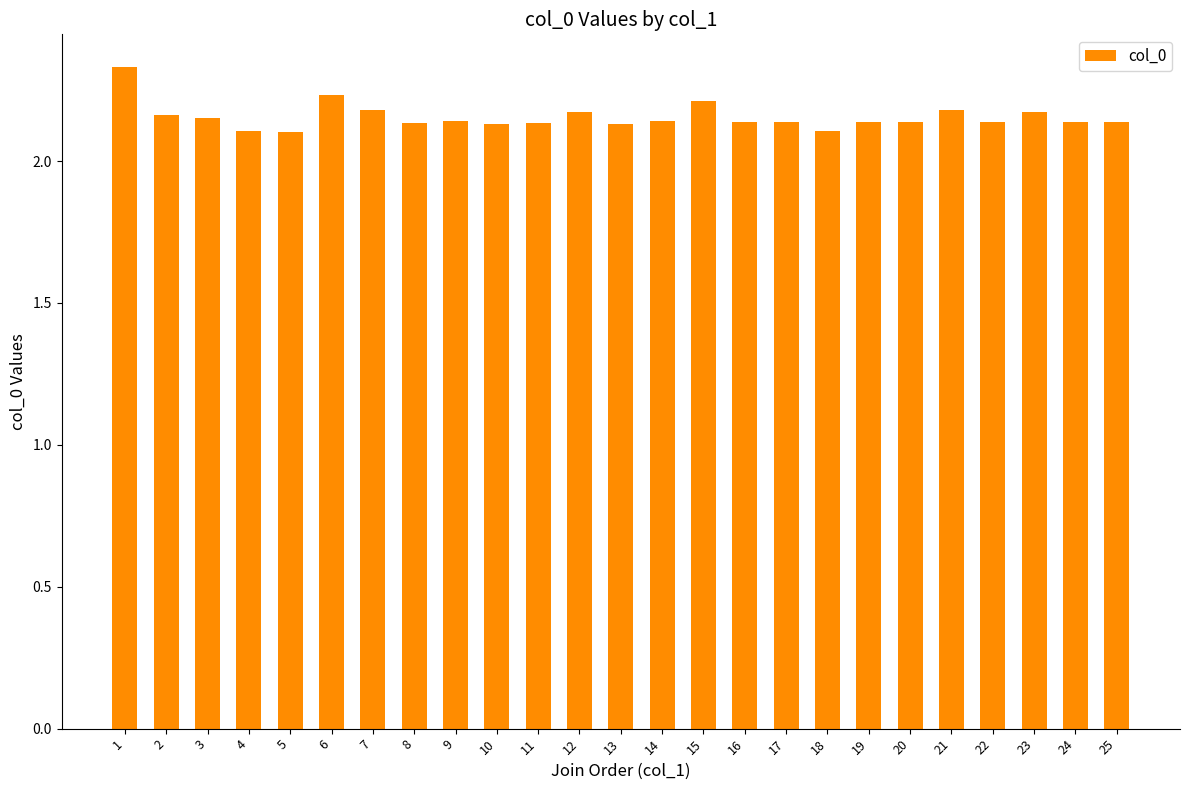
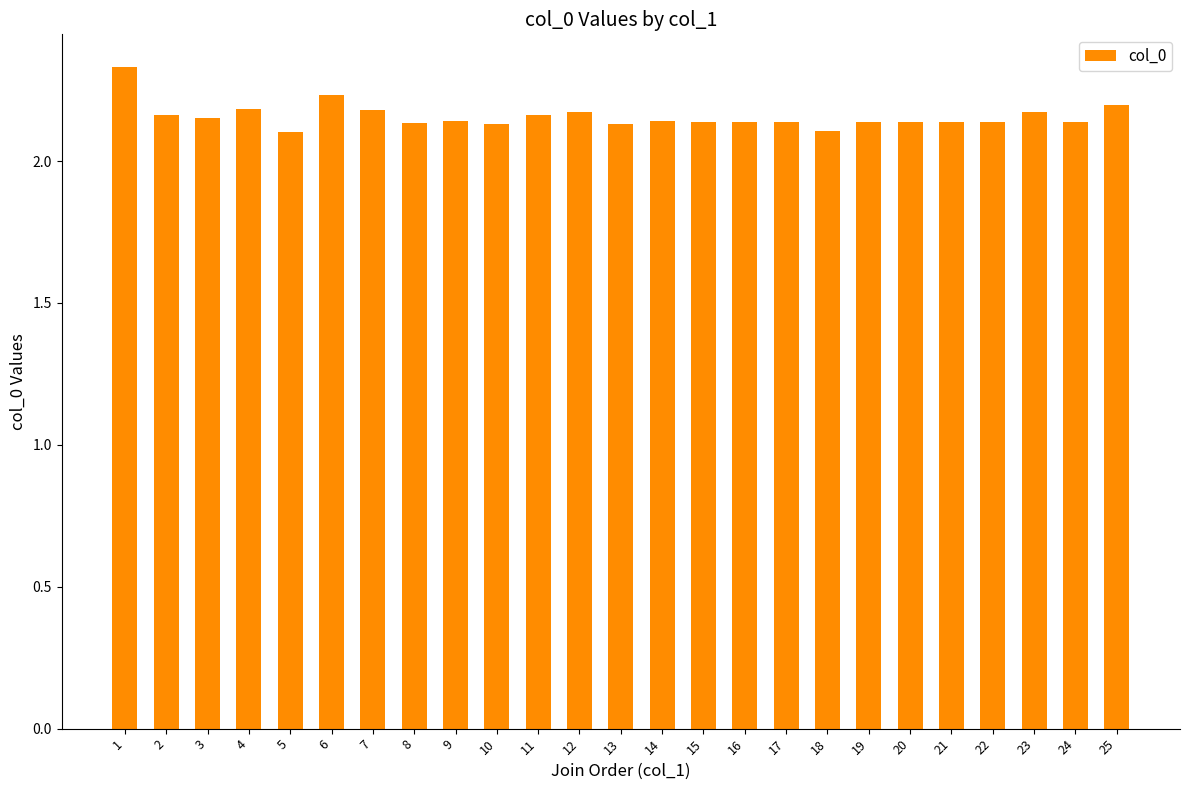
  {
    "1": 2.33,
    "2": 2.16,
    "3": 2.15,
-   "4": 2.11,
+   "4": 2.18,
    "5": 2.10,
    "6": 2.23,
    "7": 2.18,
    "8": 2.13,
    "9": 2.14,
    "10": 2.13,
-   "11": 2.13,
+   "11": 2.16,
    "12": 2.17,
    "13": 2.13,
    "14": 2.14,
-   "15": 2.21,
+   "15": 2.14,
    "16": 2.14,
    "17": 2.14,
    "18": 2.11,
    "19": 2.14,
    "20": 2.14,
-   "21": 2.18,
+   "21": 2.14,
    "22": 2.14,
    "23": 2.17,
    "24": 2.14,
-   "25": 2.14
+   "25": 2.20
  }
